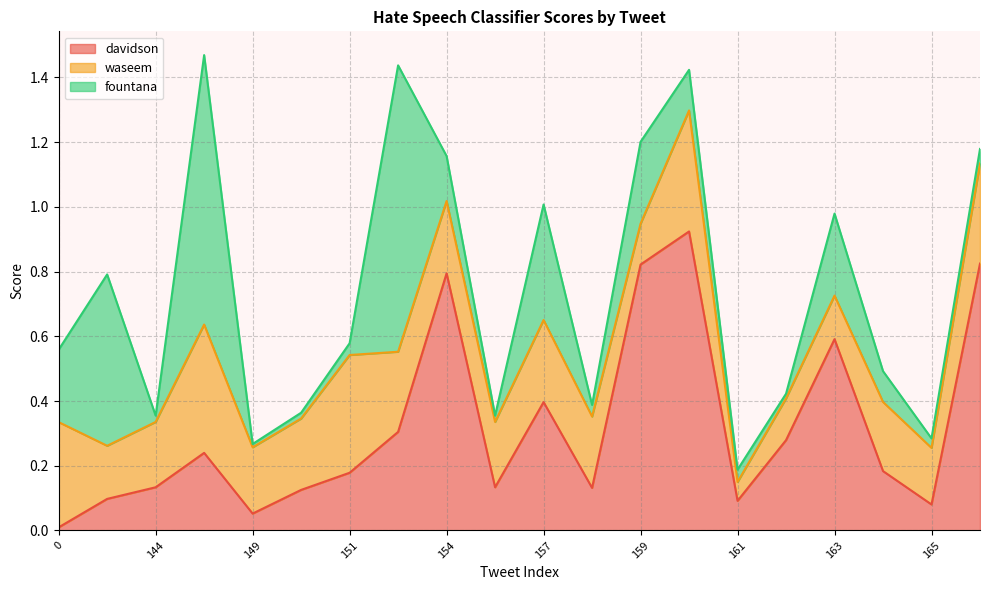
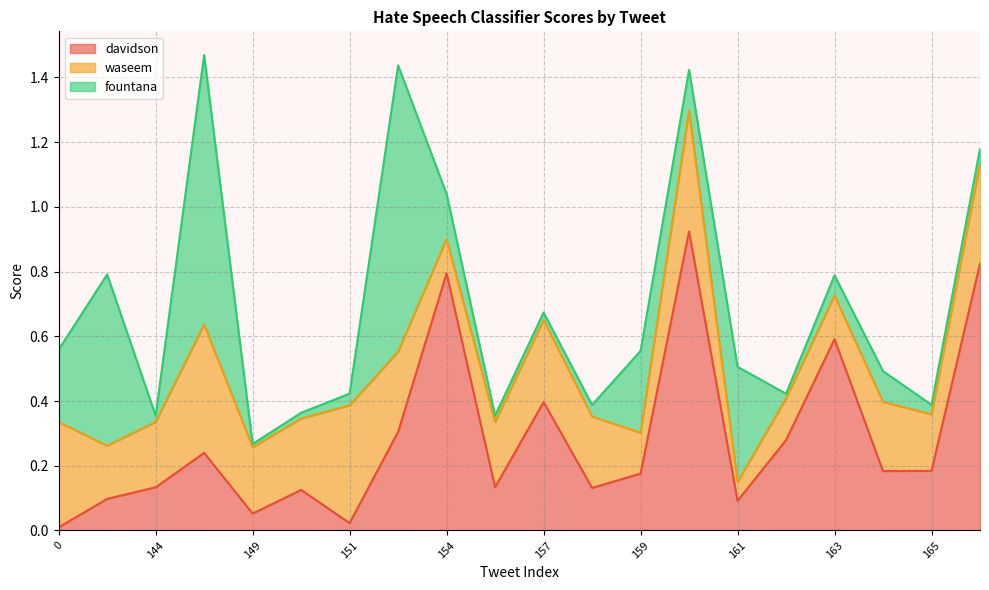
  {
    "davidson": {
      "0": 0.01,
      "144": 0.13,
      "149": 0.05,
-     "151": 0.18,
+     "151": 0.02,
      "154": 0.79,
      "157": 0.40,
-     "159": 0.82,
+     "159": 0.18,
      "161": 0.09,
      "163": 0.59,
-     "165": 0.08
+     "165": 0.18
    },
    "waseem": {
      "0": 0.33,
      "144": 0.20,
      "149": 0.20,
      "151": 0.36,
-     "154": 0.22,
+     "154": 0.11,
      "157": 0.25,
      "159": 0.13,
      "161": 0.06,
      "163": 0.13,
      "165": 0.17
    },
    "fountana": {
      "0": 0.22,
      "144": 0.02,
      "149": 0.01,
      "151": 0.04,
      "154": 0.14,
-     "157": 0.36,
+     "157": 0.02,
      "159": 0.25,
-     "161": 0.04,
-     "163": 0.25,
+     "161": 0.36,
+     "163": 0.06,
      "165": 0.03
    }
  }
